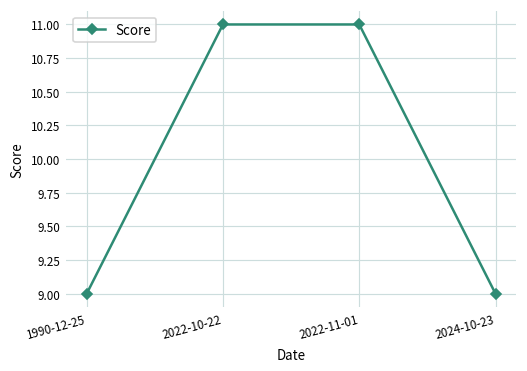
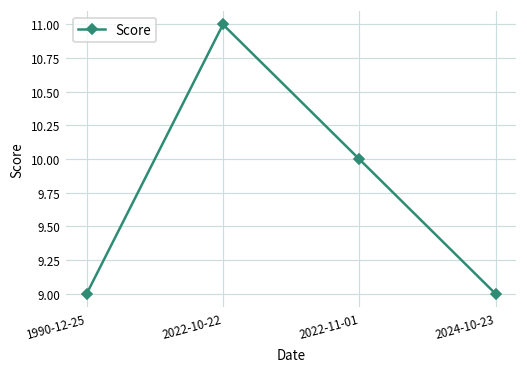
  {
    "1990-12-25": 9,
    "2022-10-22": 11,
-   "2022-11-01": 11,
+   "2022-11-01": 10,
    "2024-10-23": 9
  }
